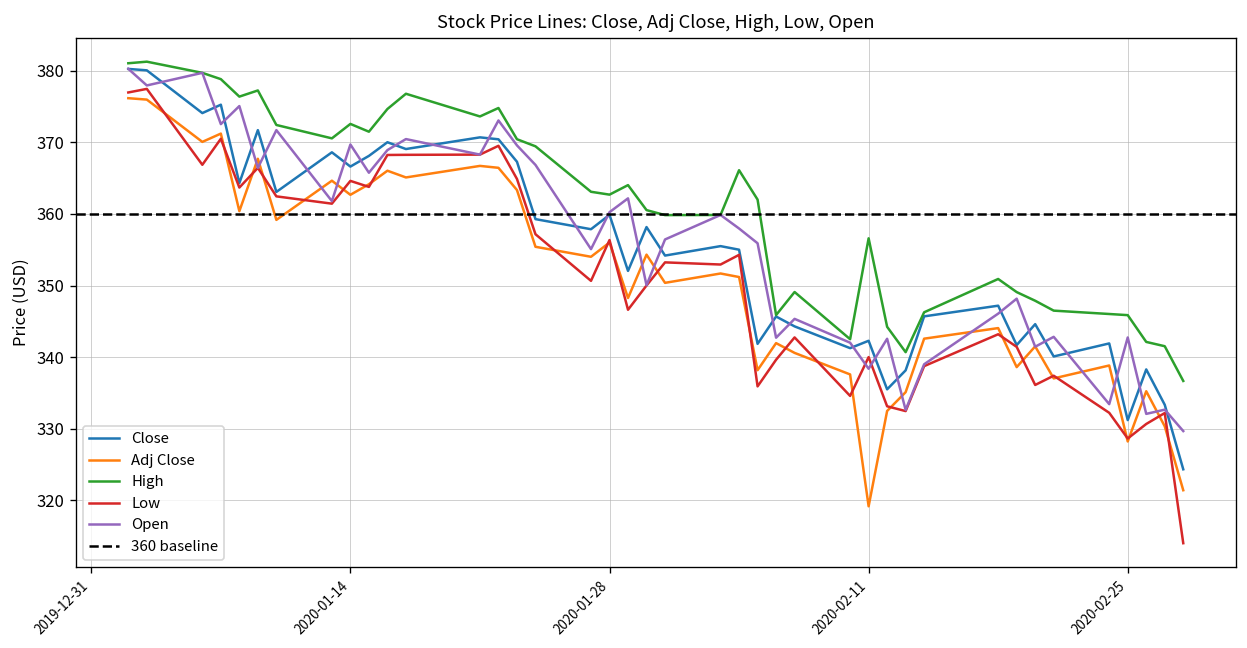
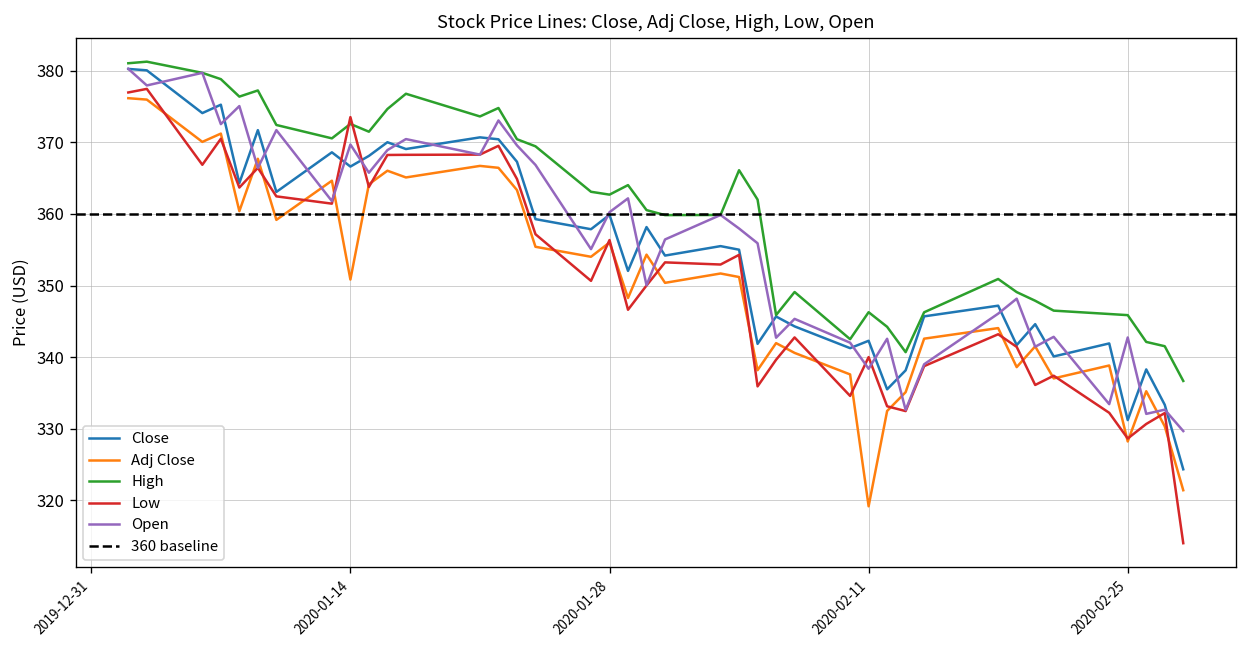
  {
    "Close": {
      "2020-01-14": 367,
      "2020-02-11": 342,
      "2020-02-25": 331
    },
    "Adj Close": {
-     "2020-01-14": 363,
+     "2020-01-14": 351,
      "2020-02-11": 319
    },
    "High": {
      "2020-01-14": 373,
      "2020-01-28": 363,
-     "2020-02-11": 357,
+     "2020-02-11": 346,
      "2020-02-25": 346
    },
    "Low": {
-     "2020-01-14": 365,
+     "2020-01-14": 374,
      "2020-02-11": 340
    },
    "Open": {
      "2020-01-14": 370,
      "2020-02-11": 338,
      "2020-02-25": 343
    }
  }
